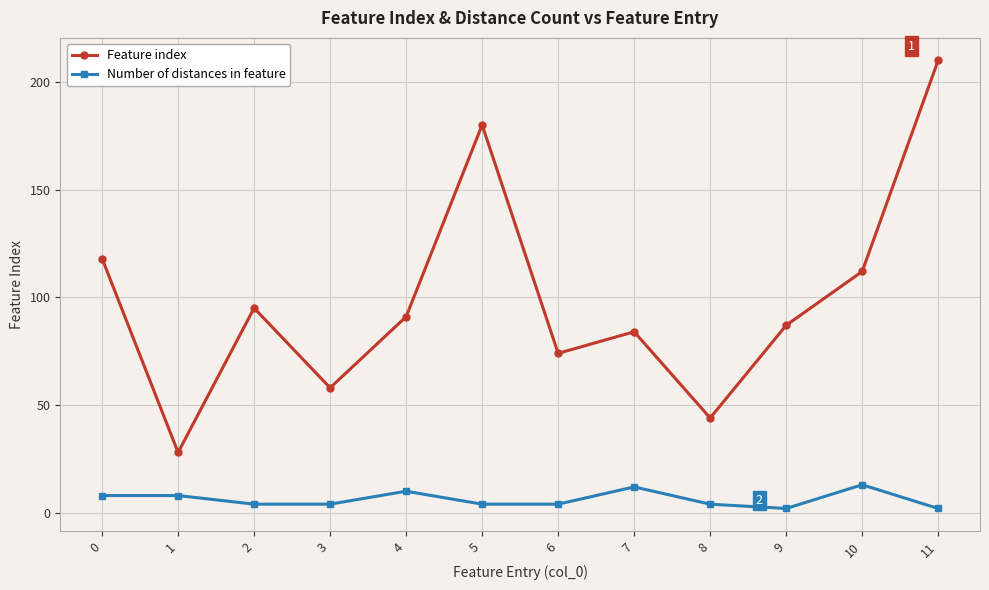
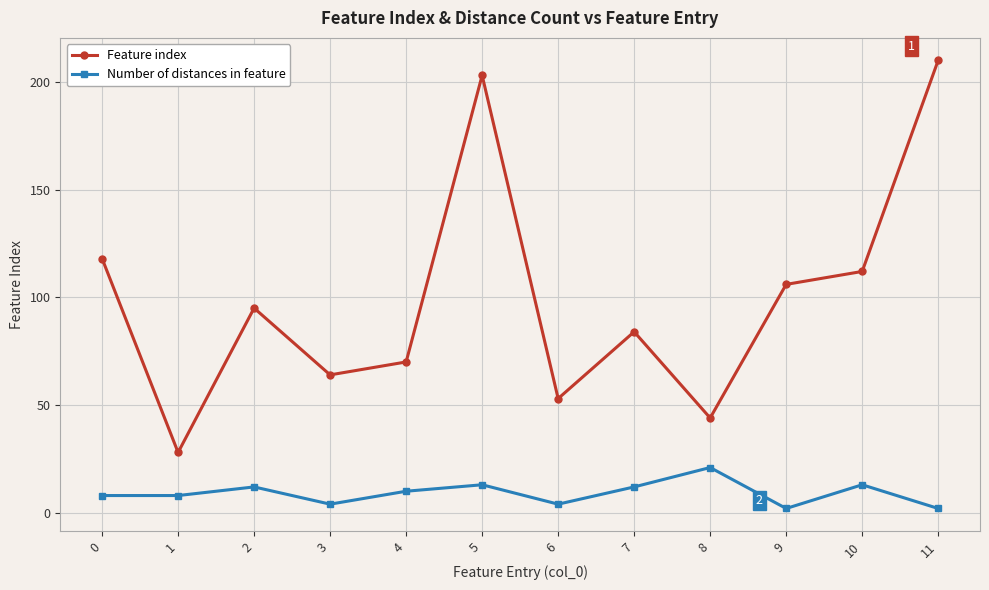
  {
    "Feature index": {
      "0": 118,
      "1": 28,
      "2": 95,
-     "3": 58,
-     "4": 91,
-     "5": 180,
-     "6": 74,
+     "3": 64,
+     "4": 70,
+     "5": 203,
+     "6": 53,
      "7": 84,
      "8": 44,
-     "9": 87,
+     "9": 106,
      "10": 112
    },
    "Number of distances in feature": {
      "0": 8,
      "1": 8,
-     "2": 4,
+     "2": 12,
      "3": 4,
      "4": 10,
-     "5": 4,
+     "5": 13,
      "6": 4,
      "7": 12,
-     "8": 4,
+     "8": 21,
      "10": 13,
      "11": 2
    }
  }
